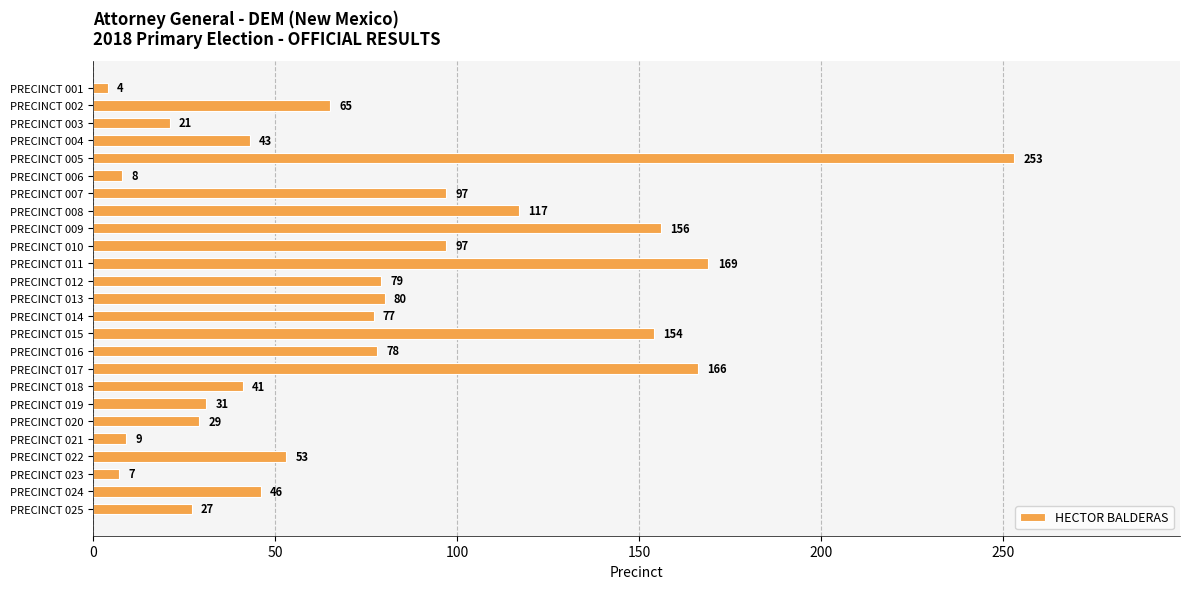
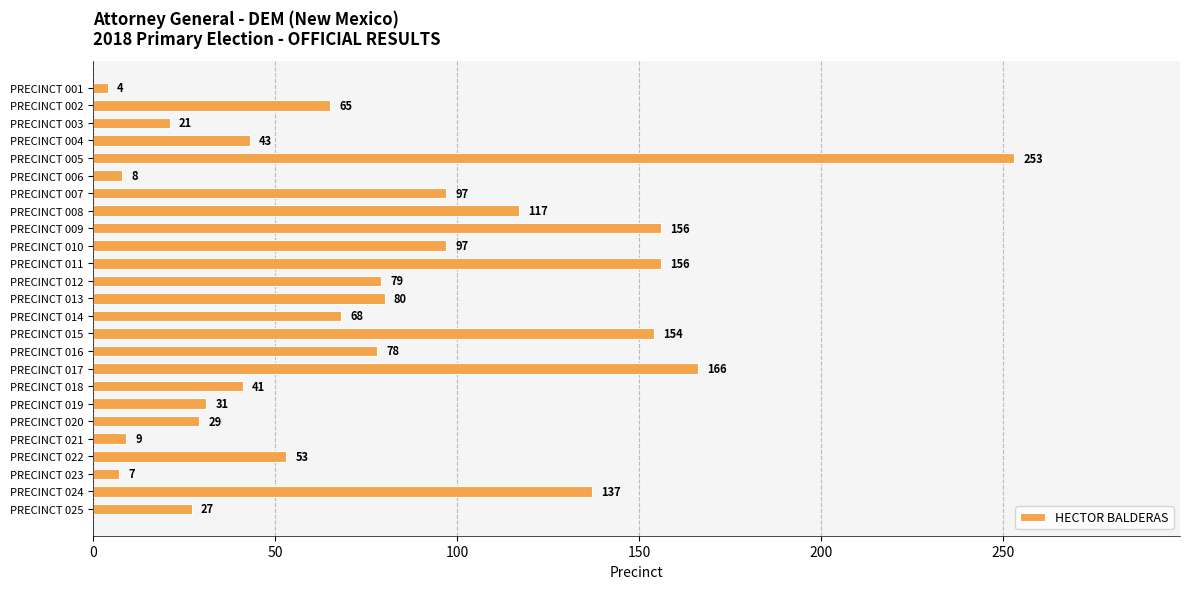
  {
    "PRECINCT 001": 4,
    "PRECINCT 002": 65,
    "PRECINCT 003": 21,
    "PRECINCT 004": 43,
    "PRECINCT 005": 253,
    "PRECINCT 006": 8,
    "PRECINCT 007": 97,
    "PRECINCT 008": 117,
    "PRECINCT 009": 156,
    "PRECINCT 010": 97,
-   "PRECINCT 011": 169,
+   "PRECINCT 011": 156,
    "PRECINCT 012": 79,
    "PRECINCT 013": 80,
-   "PRECINCT 014": 77,
+   "PRECINCT 014": 68,
    "PRECINCT 015": 154,
    "PRECINCT 016": 78,
    "PRECINCT 017": 166,
    "PRECINCT 018": 41,
    "PRECINCT 019": 31,
    "PRECINCT 020": 29,
    "PRECINCT 021": 9,
    "PRECINCT 022": 53,
    "PRECINCT 023": 7,
-   "PRECINCT 024": 46,
+   "PRECINCT 024": 137,
    "PRECINCT 025": 27
  }
